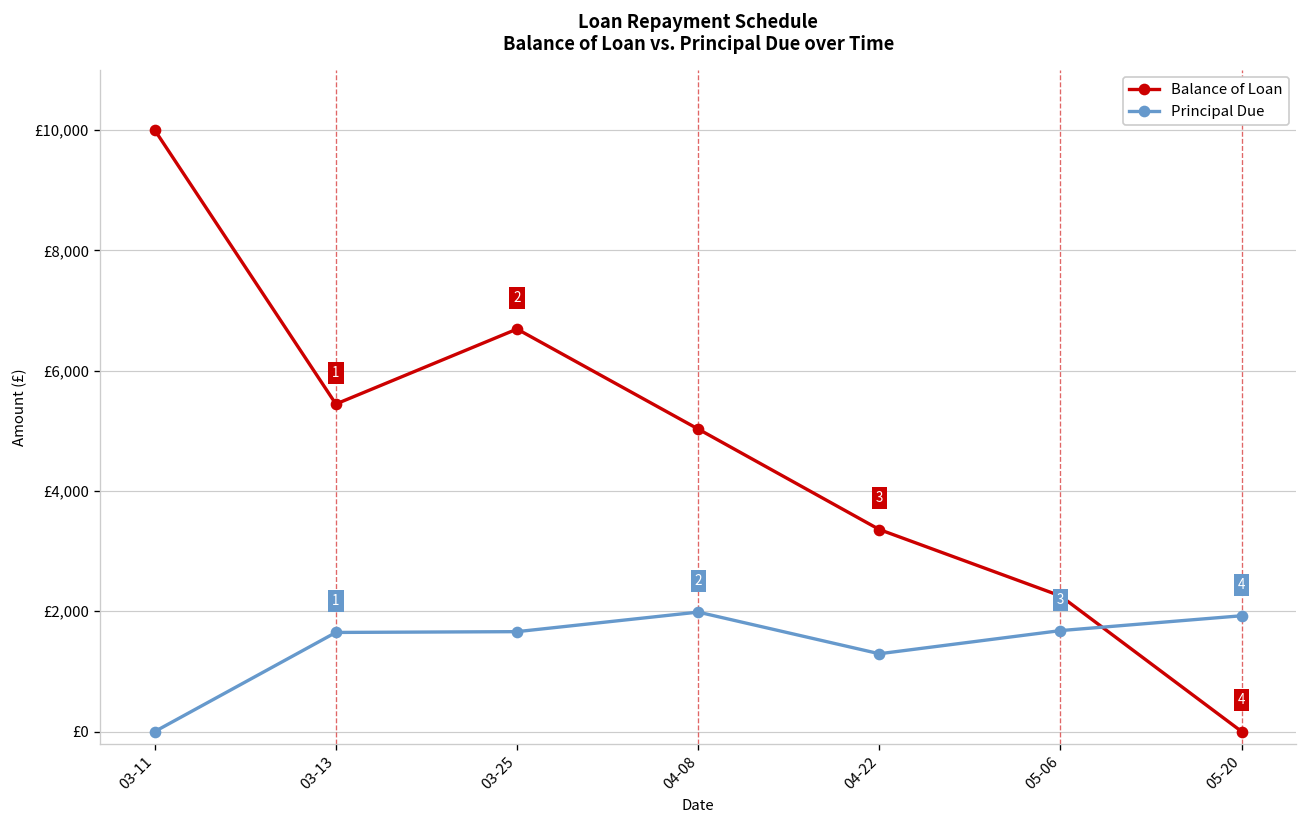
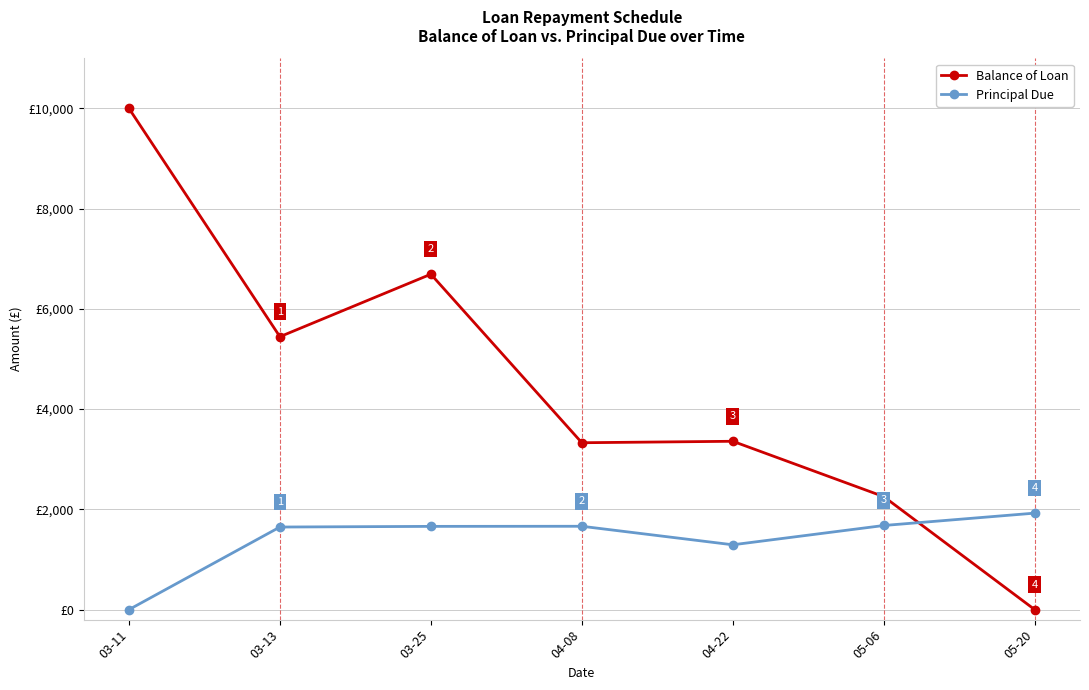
  {
    "Balance of Loan": {
      "03-11": "£10,000",
-     "04-08": "£5,000"
+     "04-08": "£3,300"
    },
    "Principal Due": {
      "03-11": "£0",
      "03-25": "£1,700",
-     "04-08": "£2,000",
+     "04-08": "£1,700",
      "04-22": "£1,300",
      "05-06": "£1,700"
    }
  }
